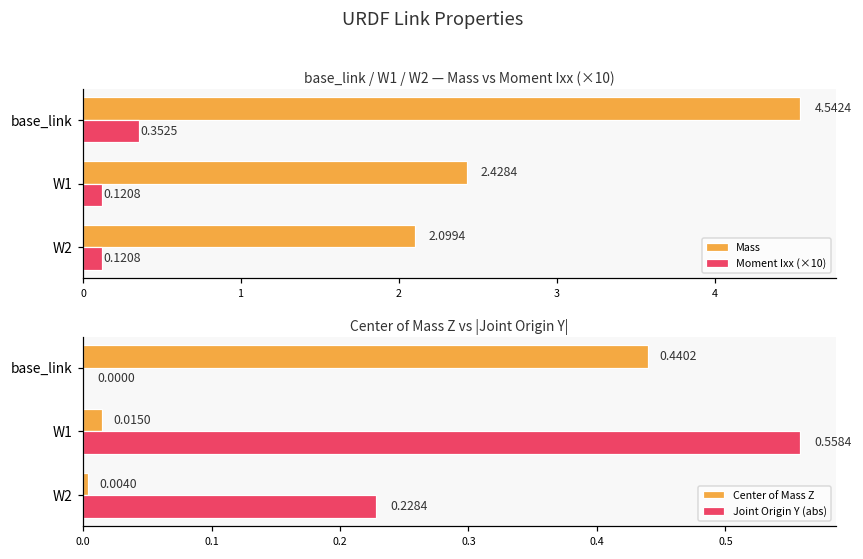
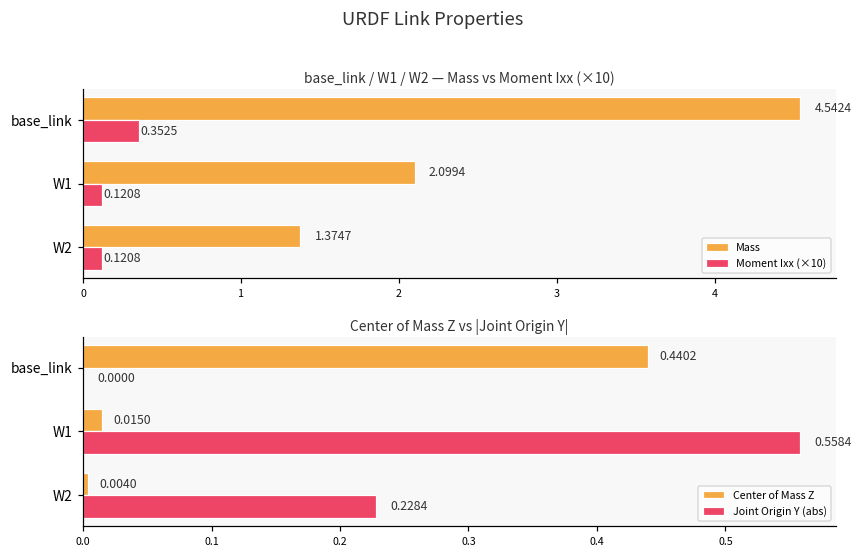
  {
    "base_link / W1 / W2 — Mass vs Moment Ixx (×10)": {
      "Mass": {
        "base_link": 4.5424,
-       "W1": 2.4284,
-       "W2": 2.0994
+       "W1": 2.0994,
+       "W2": 1.3747
      },
      "Moment Ixx (×10)": {
        "base_link": 0.3525,
        "W1": 0.1208,
        "W2": 0.1208
      }
    },
    "Center of Mass Z vs |Joint Origin Y|": {
      "Center of Mass Z": {
        "base_link": 0.4402,
        "W1": 0.0150,
        "W2": 0.0040
      },
      "Joint Origin Y (abs)": {
        "base_link": 0.0000,
        "W1": 0.5584,
        "W2": 0.2284
      }
    }
  }
